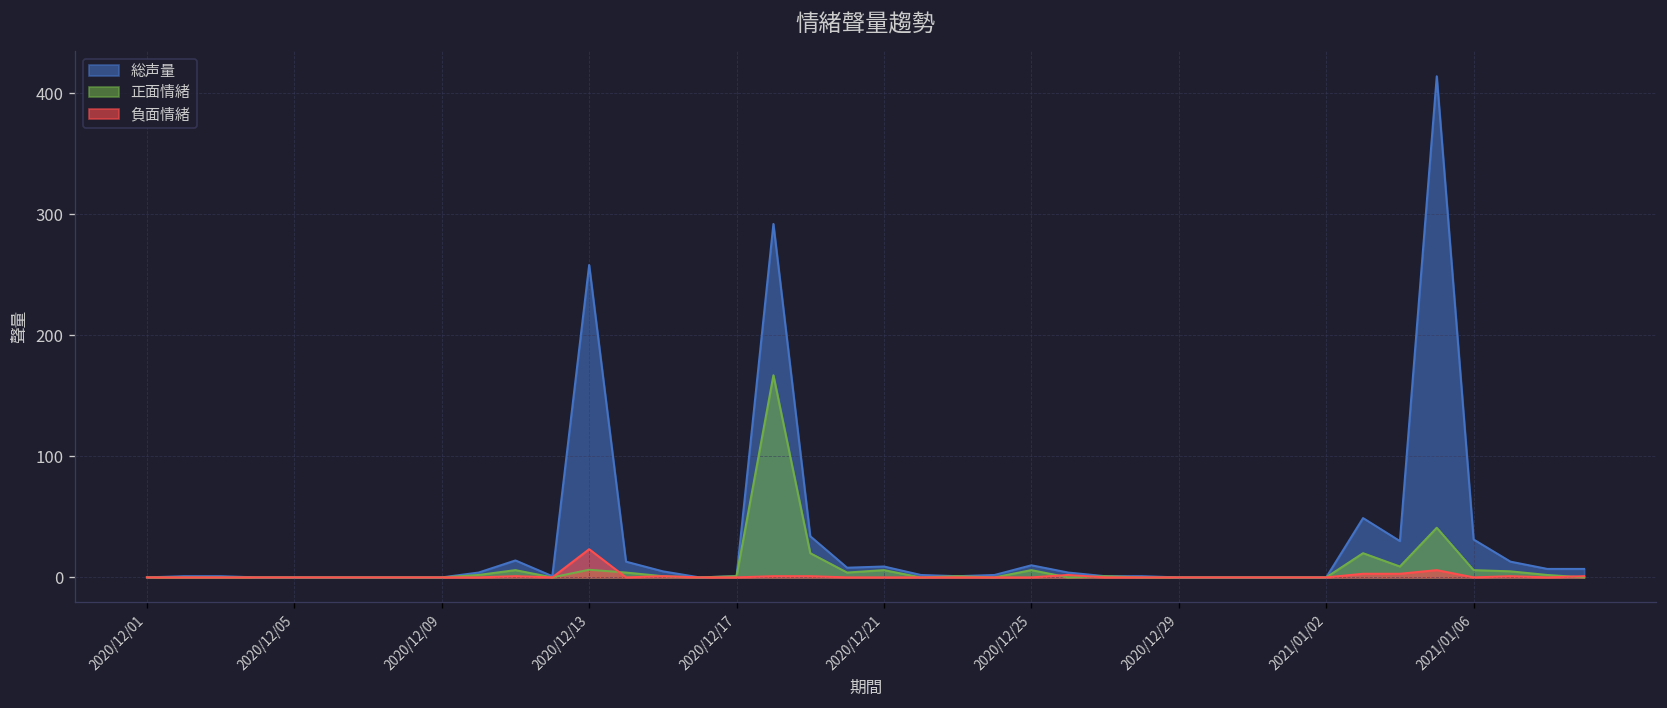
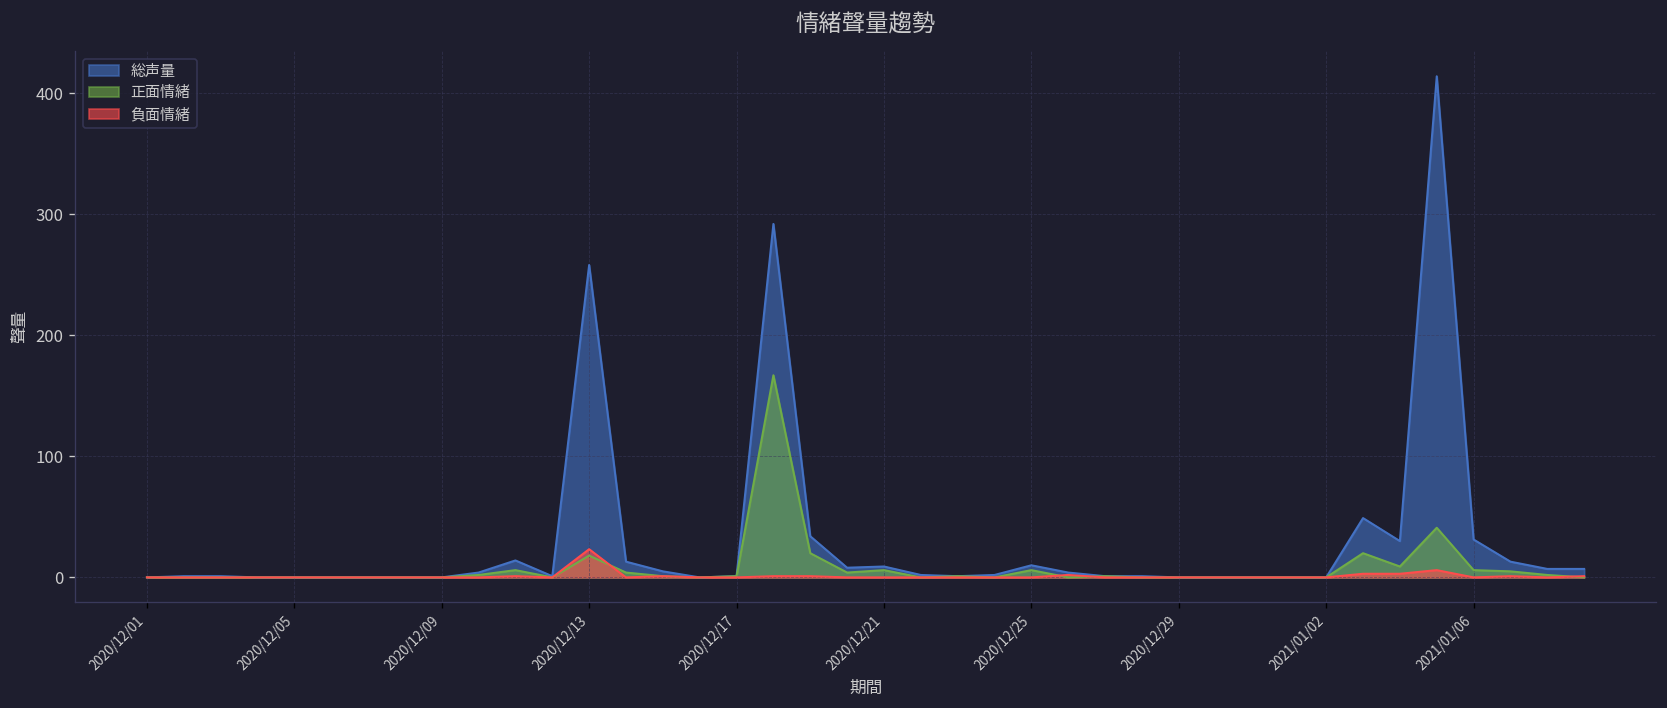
  {
    "総声量": {
      "2020/12/13": 258,
      "2020/12/21": 9,
      "2020/12/25": 10,
      "2021/01/06": 31
    },
    "正面情緒": {
-     "2020/12/13": 6,
+     "2020/12/13": 18,
      "2020/12/21": 6,
      "2020/12/25": 6,
      "2021/01/06": 6
    },
    "負面情緒": {
      "2020/12/13": 23,
      "2020/12/21": 0,
      "2020/12/25": 0,
      "2021/01/06": 0
    }
  }
